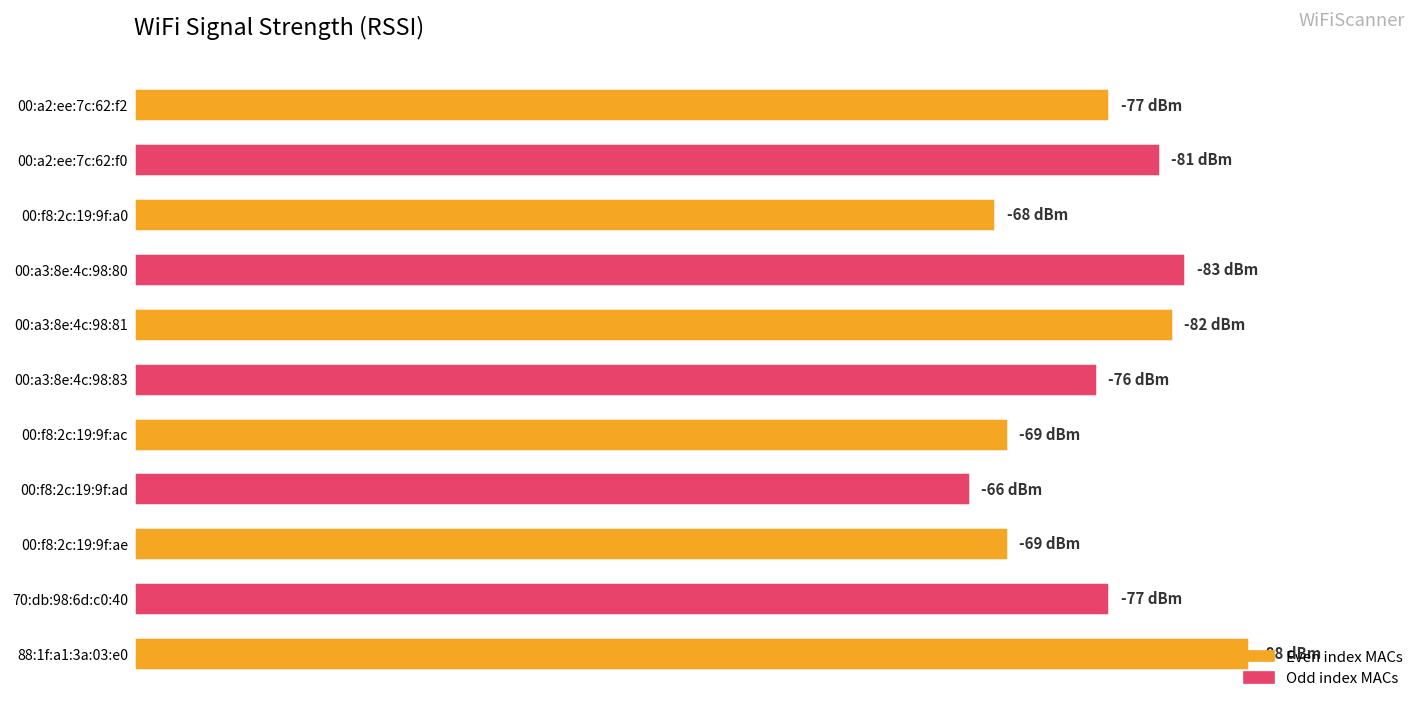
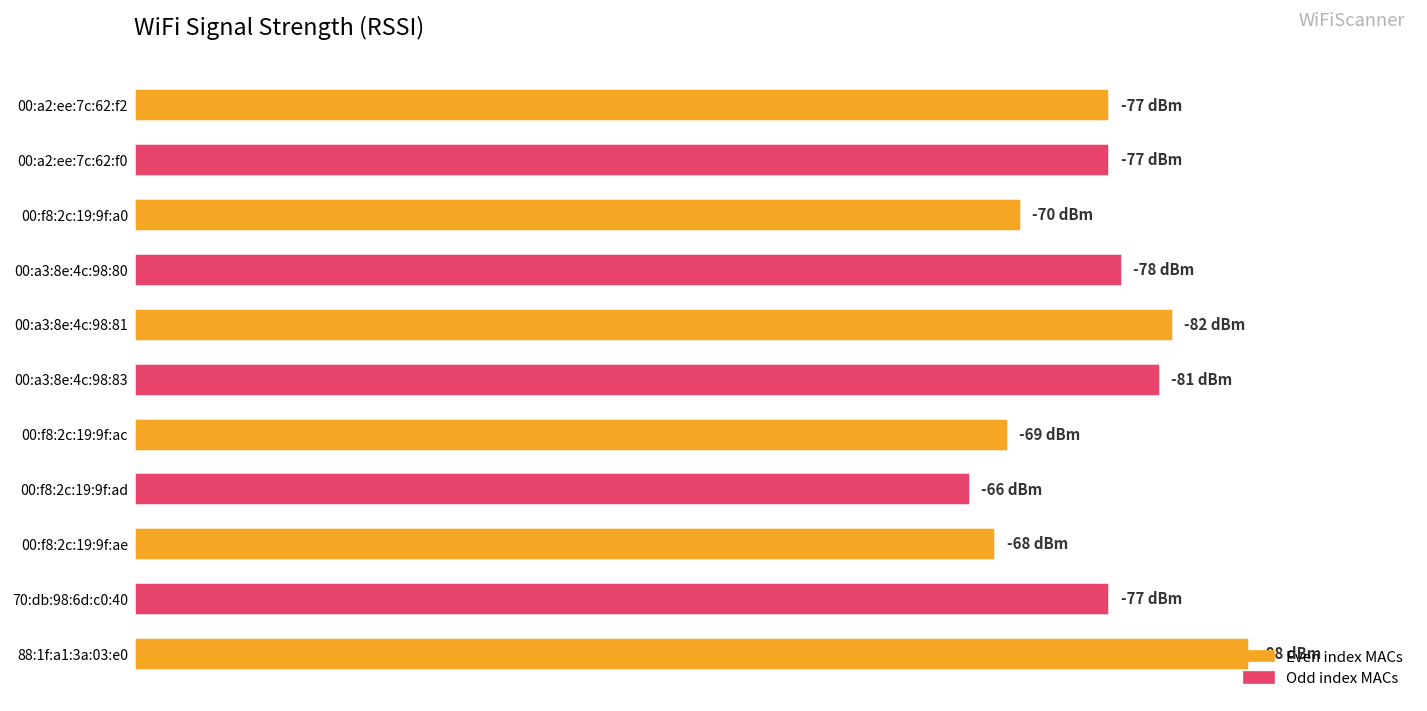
  {
-   "00:a2:ee:7c:62:f0": -81,
-   "00:f8:2c:19:9f:a0": -68,
-   "00:a3:8e:4c:98:80": -83,
-   "00:a3:8e:4c:98:83": -76,
-   "00:f8:2c:19:9f:ae": -69
+   "00:a2:ee:7c:62:f0": -77,
+   "00:f8:2c:19:9f:a0": -70,
+   "00:a3:8e:4c:98:80": -78,
+   "00:a3:8e:4c:98:83": -81,
+   "00:f8:2c:19:9f:ae": -68
  }
